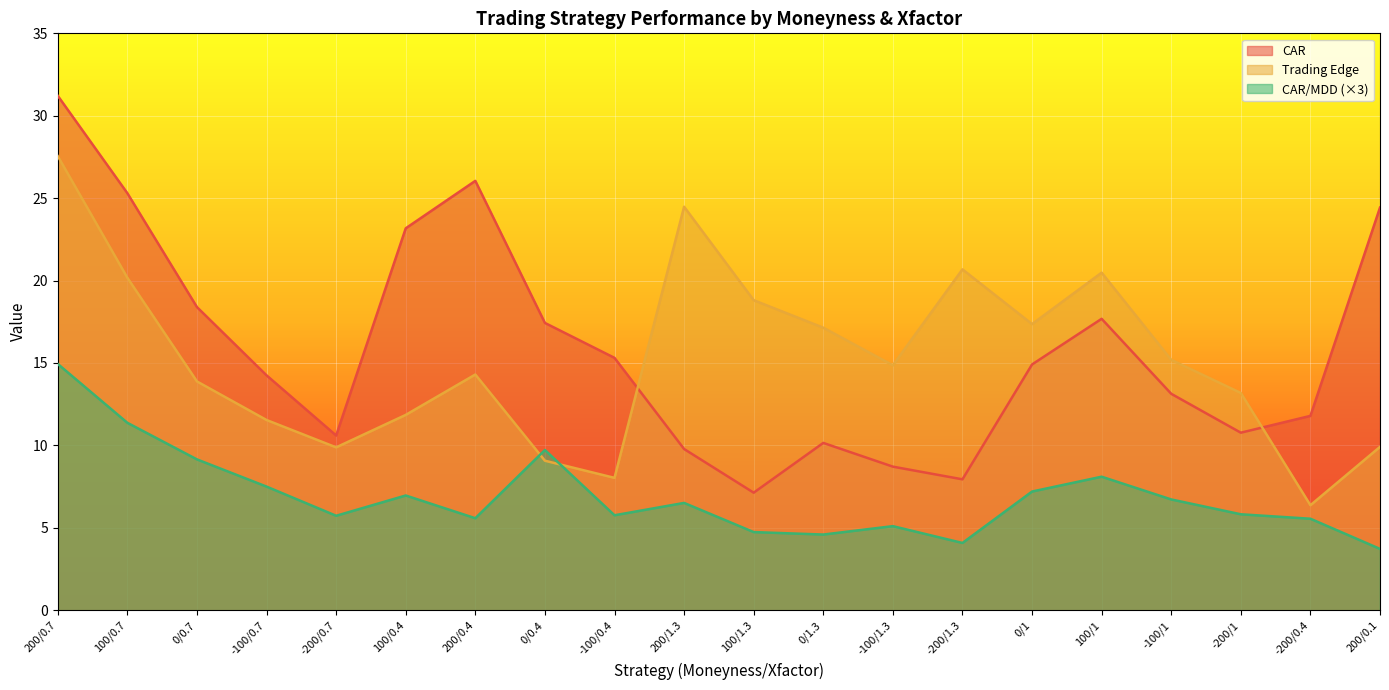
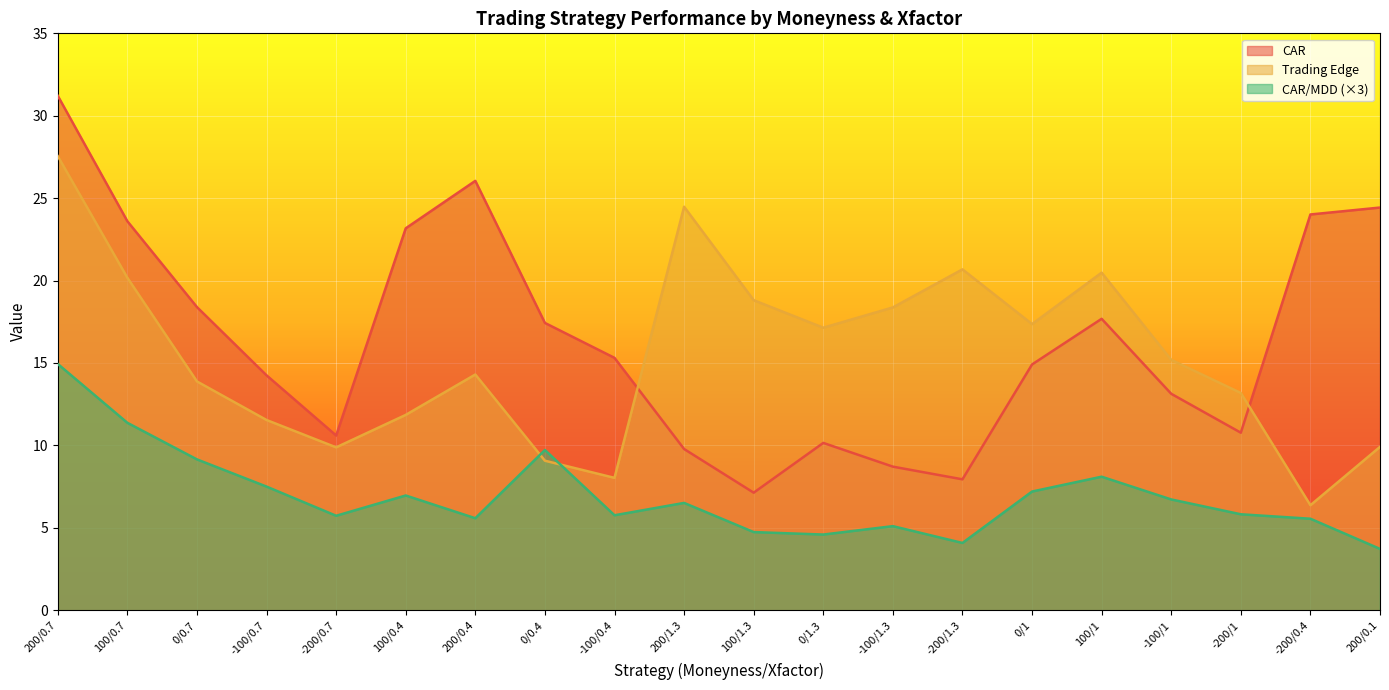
  {
    "CAR": {
      "200/0.7": 31.2,
-     "100/0.7": 25.3,
+     "100/0.7": 23.6,
      "0/0.7": 18.4,
      "-100/0.7": 14.3,
      "-200/0.7": 10.6,
      "100/0.4": 23.2,
      "200/0.4": 26.1,
      "0/0.4": 17.4,
      "-100/0.4": 15.3,
      "200/1.3": 9.8,
      "100/1.3": 7.1,
      "0/1.3": 10.2,
      "-100/1.3": 8.7,
      "-200/1.3": 7.9,
      "0/1": 14.9,
      "100/1": 17.7,
      "-100/1": 13.1,
      "-200/1": 10.8,
-     "-200/0.4": 11.8,
+     "-200/0.4": 24.0,
      "200/0.1": 24.4
    },
    "Trading Edge": {
      "200/0.7": 27.6,
      "100/0.7": 20.2,
      "0/0.7": 13.9,
      "-100/0.7": 11.5,
      "-200/0.7": 9.9,
      "100/0.4": 11.9,
      "200/0.4": 14.3,
      "0/0.4": 9.1,
      "-100/0.4": 8.0,
      "200/1.3": 24.5,
      "100/1.3": 18.8,
      "0/1.3": 17.1,
-     "-100/1.3": 14.9,
+     "-100/1.3": 18.4,
      "-200/1.3": 20.7,
      "0/1": 17.4,
      "100/1": 20.5,
      "-100/1": 15.2,
      "-200/1": 13.2,
      "-200/0.4": 6.4,
      "200/0.1": 9.9
    },
    "CAR/MDD (×3)": {
      "200/0.7": 14.9,
      "100/0.7": 11.4,
      "0/0.7": 9.1,
      "-100/0.7": 7.5,
      "-200/0.7": 5.7,
      "100/0.4": 7.0,
      "200/0.4": 5.6,
      "0/0.4": 9.7,
      "-100/0.4": 5.8,
      "200/1.3": 6.5,
      "100/1.3": 4.7,
      "0/1.3": 4.6,
      "-100/1.3": 5.1,
      "-200/1.3": 4.1,
      "0/1": 7.2,
      "100/1": 8.1,
      "-100/1": 6.7,
      "-200/1": 5.8,
      "-200/0.4": 5.6,
      "200/0.1": 3.7
    }
  }
